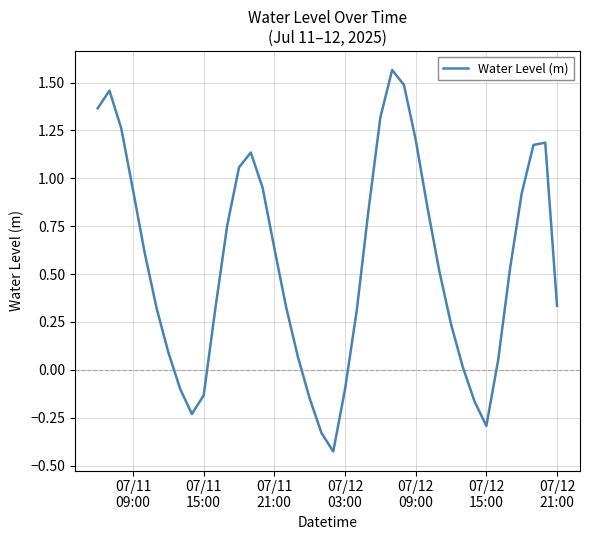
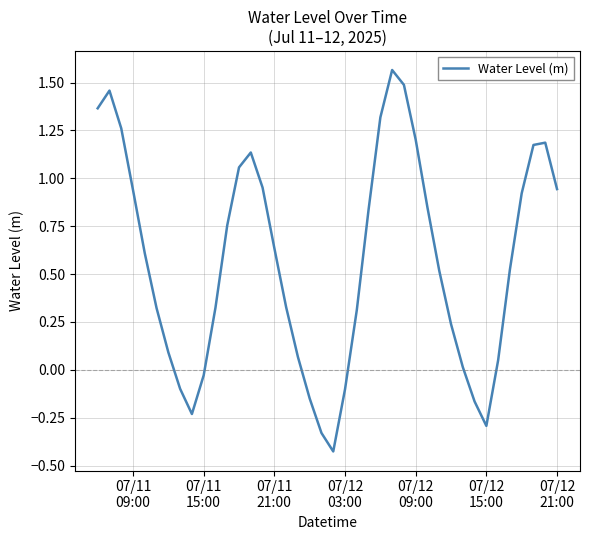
  {
    "07/11 09:00": 0.94,
-   "07/11 15:00": -0.13,
+   "07/11 15:00": -0.03,
    "07/11 21:00": 0.64,
    "07/12 03:00": -0.10,
    "07/12 09:00": 1.20,
    "07/12 15:00": -0.29,
-   "07/12 21:00": 0.33
+   "07/12 21:00": 0.94
  }
